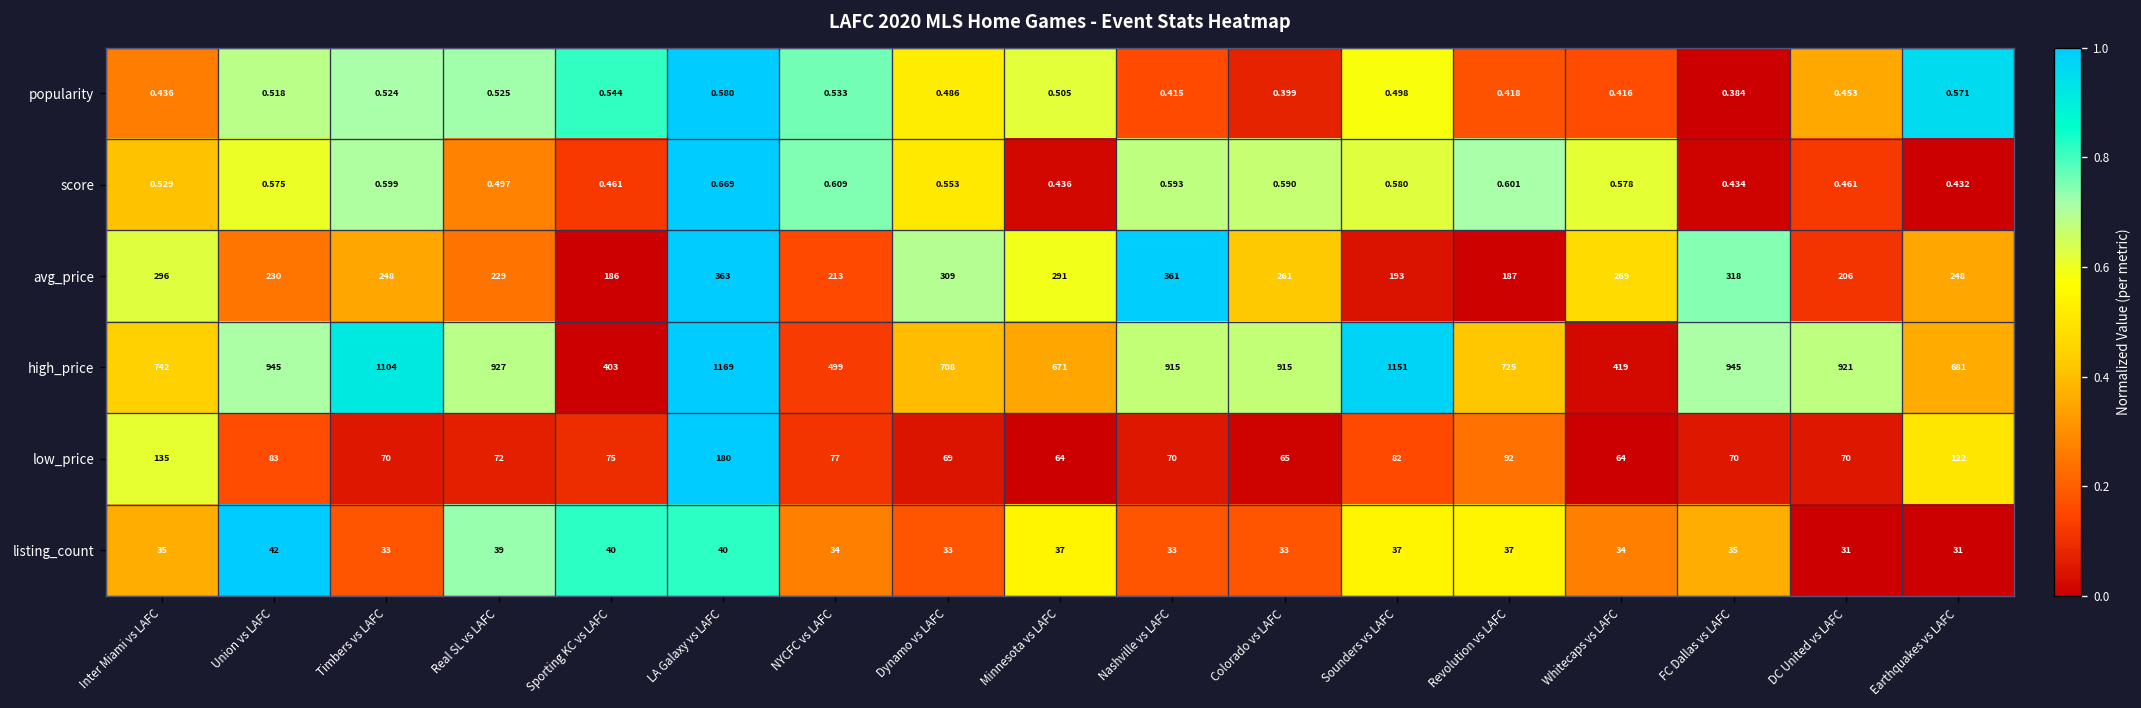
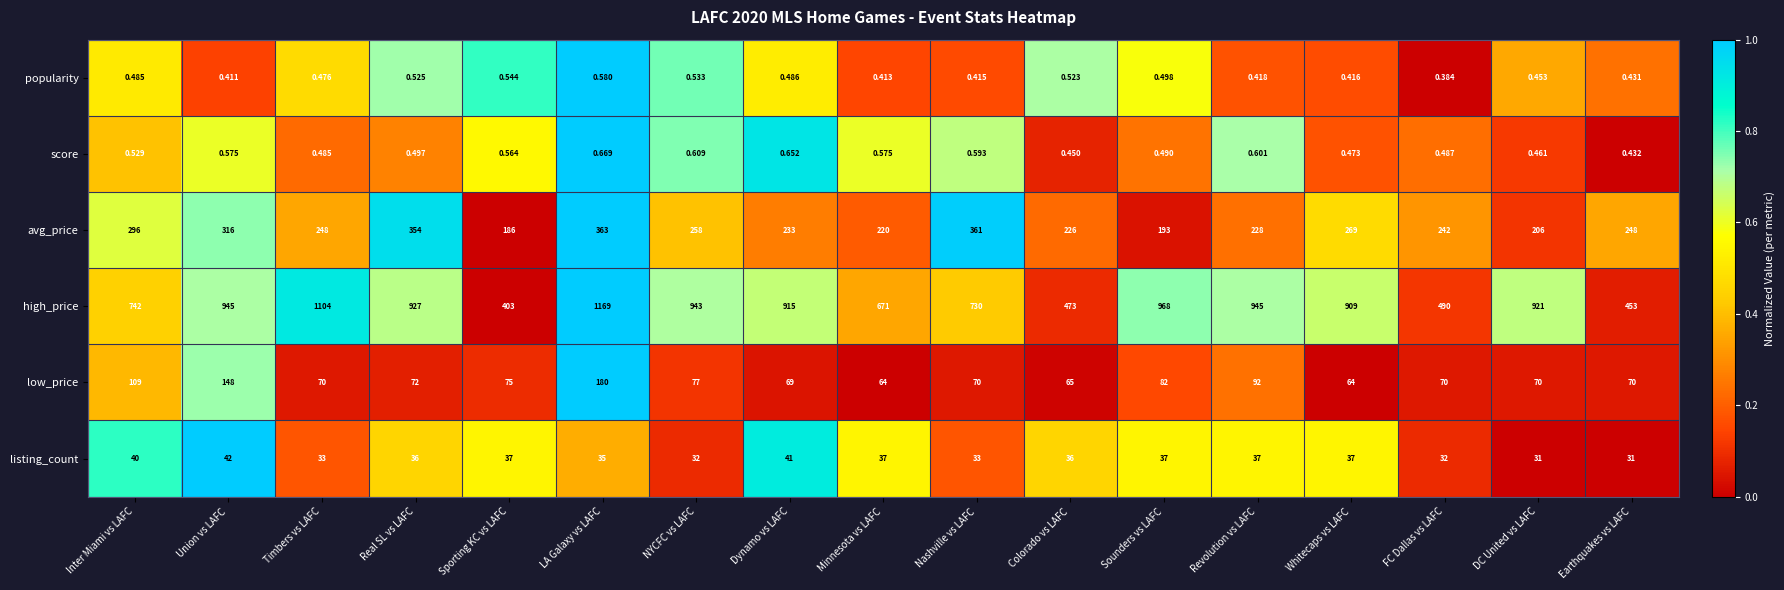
  {
    "popularity": {
-     "Inter Miami vs LAFC": 0.436,
-     "Union vs LAFC": 0.518,
-     "Timbers vs LAFC": 0.524,
+     "Inter Miami vs LAFC": 0.485,
+     "Union vs LAFC": 0.411,
+     "Timbers vs LAFC": 0.476,
      "Real SL vs LAFC": 0.525,
      "Sporting KC vs LAFC": 0.544,
      "LA Galaxy vs LAFC": 0.580,
      "NYCFC vs LAFC": 0.533,
      "Dynamo vs LAFC": 0.486,
-     "Minnesota vs LAFC": 0.505,
+     "Minnesota vs LAFC": 0.413,
      "Nashville vs LAFC": 0.415,
-     "Colorado vs LAFC": 0.399,
+     "Colorado vs LAFC": 0.523,
      "Sounders vs LAFC": 0.498,
      "Revolution vs LAFC": 0.418,
      "Whitecaps vs LAFC": 0.416,
      "FC Dallas vs LAFC": 0.384,
      "DC United vs LAFC": 0.453,
-     "Earthquakes vs LAFC": 0.571
+     "Earthquakes vs LAFC": 0.431
    },
    "score": {
      "Inter Miami vs LAFC": 0.529,
      "Union vs LAFC": 0.575,
-     "Timbers vs LAFC": 0.599,
+     "Timbers vs LAFC": 0.485,
      "Real SL vs LAFC": 0.497,
-     "Sporting KC vs LAFC": 0.461,
+     "Sporting KC vs LAFC": 0.564,
      "LA Galaxy vs LAFC": 0.669,
      "NYCFC vs LAFC": 0.609,
-     "Dynamo vs LAFC": 0.553,
-     "Minnesota vs LAFC": 0.436,
+     "Dynamo vs LAFC": 0.652,
+     "Minnesota vs LAFC": 0.575,
      "Nashville vs LAFC": 0.593,
-     "Colorado vs LAFC": 0.590,
-     "Sounders vs LAFC": 0.580,
+     "Colorado vs LAFC": 0.450,
+     "Sounders vs LAFC": 0.490,
      "Revolution vs LAFC": 0.601,
-     "Whitecaps vs LAFC": 0.578,
-     "FC Dallas vs LAFC": 0.434,
+     "Whitecaps vs LAFC": 0.473,
+     "FC Dallas vs LAFC": 0.487,
      "DC United vs LAFC": 0.461,
      "Earthquakes vs LAFC": 0.432
    },
    "avg_price": {
      "Inter Miami vs LAFC": 296,
-     "Union vs LAFC": 230,
+     "Union vs LAFC": 316,
      "Timbers vs LAFC": 248,
-     "Real SL vs LAFC": 229,
+     "Real SL vs LAFC": 354,
      "Sporting KC vs LAFC": 186,
      "LA Galaxy vs LAFC": 363,
-     "NYCFC vs LAFC": 213,
-     "Dynamo vs LAFC": 309,
-     "Minnesota vs LAFC": 291,
+     "NYCFC vs LAFC": 258,
+     "Dynamo vs LAFC": 233,
+     "Minnesota vs LAFC": 220,
      "Nashville vs LAFC": 361,
-     "Colorado vs LAFC": 261,
+     "Colorado vs LAFC": 226,
      "Sounders vs LAFC": 193,
-     "Revolution vs LAFC": 187,
+     "Revolution vs LAFC": 228,
      "Whitecaps vs LAFC": 269,
-     "FC Dallas vs LAFC": 318,
+     "FC Dallas vs LAFC": 242,
      "DC United vs LAFC": 206,
      "Earthquakes vs LAFC": 248
    },
    "high_price": {
      "Inter Miami vs LAFC": 742,
      "Union vs LAFC": 945,
      "Timbers vs LAFC": 1104,
      "Real SL vs LAFC": 927,
      "Sporting KC vs LAFC": 403,
      "LA Galaxy vs LAFC": 1169,
-     "NYCFC vs LAFC": 499,
-     "Dynamo vs LAFC": 708,
+     "NYCFC vs LAFC": 943,
+     "Dynamo vs LAFC": 915,
      "Minnesota vs LAFC": 671,
-     "Nashville vs LAFC": 915,
-     "Colorado vs LAFC": 915,
-     "Sounders vs LAFC": 1151,
-     "Revolution vs LAFC": 725,
-     "Whitecaps vs LAFC": 419,
-     "FC Dallas vs LAFC": 945,
+     "Nashville vs LAFC": 730,
+     "Colorado vs LAFC": 473,
+     "Sounders vs LAFC": 968,
+     "Revolution vs LAFC": 945,
+     "Whitecaps vs LAFC": 909,
+     "FC Dallas vs LAFC": 490,
      "DC United vs LAFC": 921,
-     "Earthquakes vs LAFC": 681
+     "Earthquakes vs LAFC": 453
    },
    "low_price": {
-     "Inter Miami vs LAFC": 135,
-     "Union vs LAFC": 83,
+     "Inter Miami vs LAFC": 109,
+     "Union vs LAFC": 148,
      "Timbers vs LAFC": 70,
      "Real SL vs LAFC": 72,
      "Sporting KC vs LAFC": 75,
      "LA Galaxy vs LAFC": 180,
      "NYCFC vs LAFC": 77,
      "Dynamo vs LAFC": 69,
      "Minnesota vs LAFC": 64,
      "Nashville vs LAFC": 70,
      "Colorado vs LAFC": 65,
      "Sounders vs LAFC": 82,
      "Revolution vs LAFC": 92,
      "Whitecaps vs LAFC": 64,
      "FC Dallas vs LAFC": 70,
      "DC United vs LAFC": 70,
-     "Earthquakes vs LAFC": 122
+     "Earthquakes vs LAFC": 70
    },
    "listing_count": {
-     "Inter Miami vs LAFC": 35,
+     "Inter Miami vs LAFC": 40,
      "Union vs LAFC": 42,
      "Timbers vs LAFC": 33,
-     "Real SL vs LAFC": 39,
-     "Sporting KC vs LAFC": 40,
-     "LA Galaxy vs LAFC": 40,
-     "NYCFC vs LAFC": 34,
-     "Dynamo vs LAFC": 33,
+     "Real SL vs LAFC": 36,
+     "Sporting KC vs LAFC": 37,
+     "LA Galaxy vs LAFC": 35,
+     "NYCFC vs LAFC": 32,
+     "Dynamo vs LAFC": 41,
      "Minnesota vs LAFC": 37,
      "Nashville vs LAFC": 33,
-     "Colorado vs LAFC": 33,
+     "Colorado vs LAFC": 36,
      "Sounders vs LAFC": 37,
      "Revolution vs LAFC": 37,
-     "Whitecaps vs LAFC": 34,
-     "FC Dallas vs LAFC": 35,
+     "Whitecaps vs LAFC": 37,
+     "FC Dallas vs LAFC": 32,
      "DC United vs LAFC": 31,
      "Earthquakes vs LAFC": 31
    }
  }
